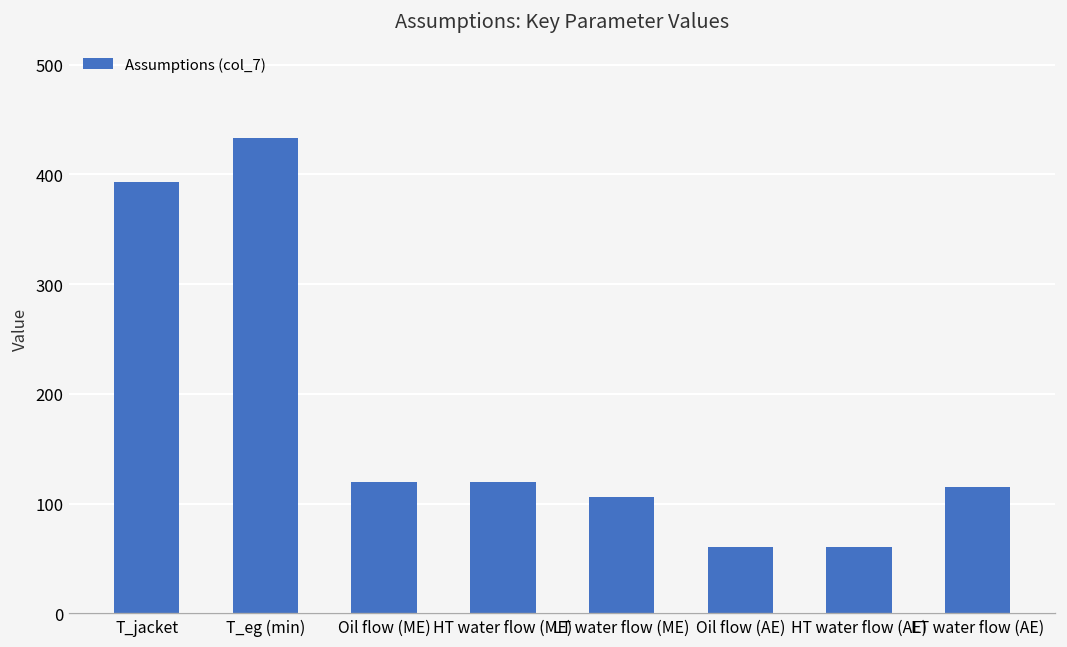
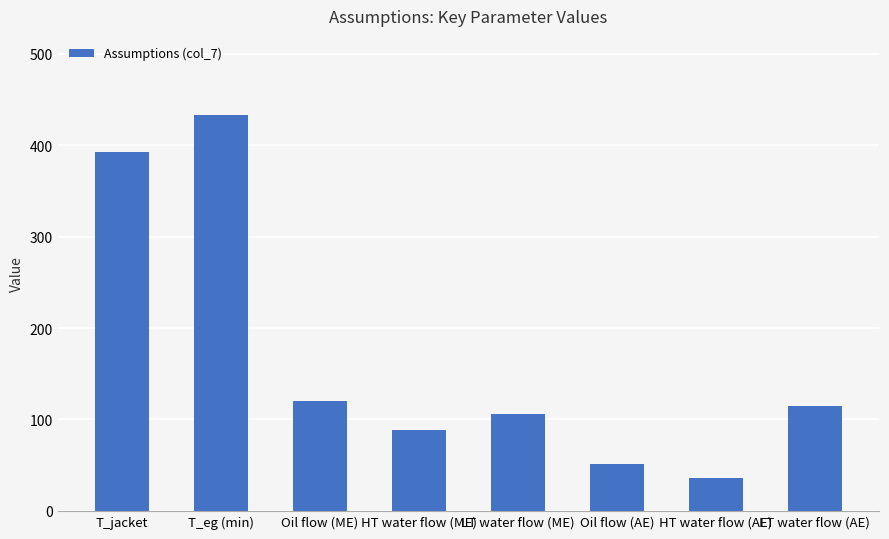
  {
    "T_jacket": 390,
    "T_eg (min)": 430,
    "Oil flow (ME)": 120,
-   "HT water flow (ME)": 120,
+   "HT water flow (ME)": 90,
    "LT water flow (ME)": 110,
-   "Oil flow (AE)": 60,
-   "HT water flow (AE)": 60,
+   "Oil flow (AE)": 50,
+   "HT water flow (AE)": 40,
    "LT water flow (AE)": 120
  }
